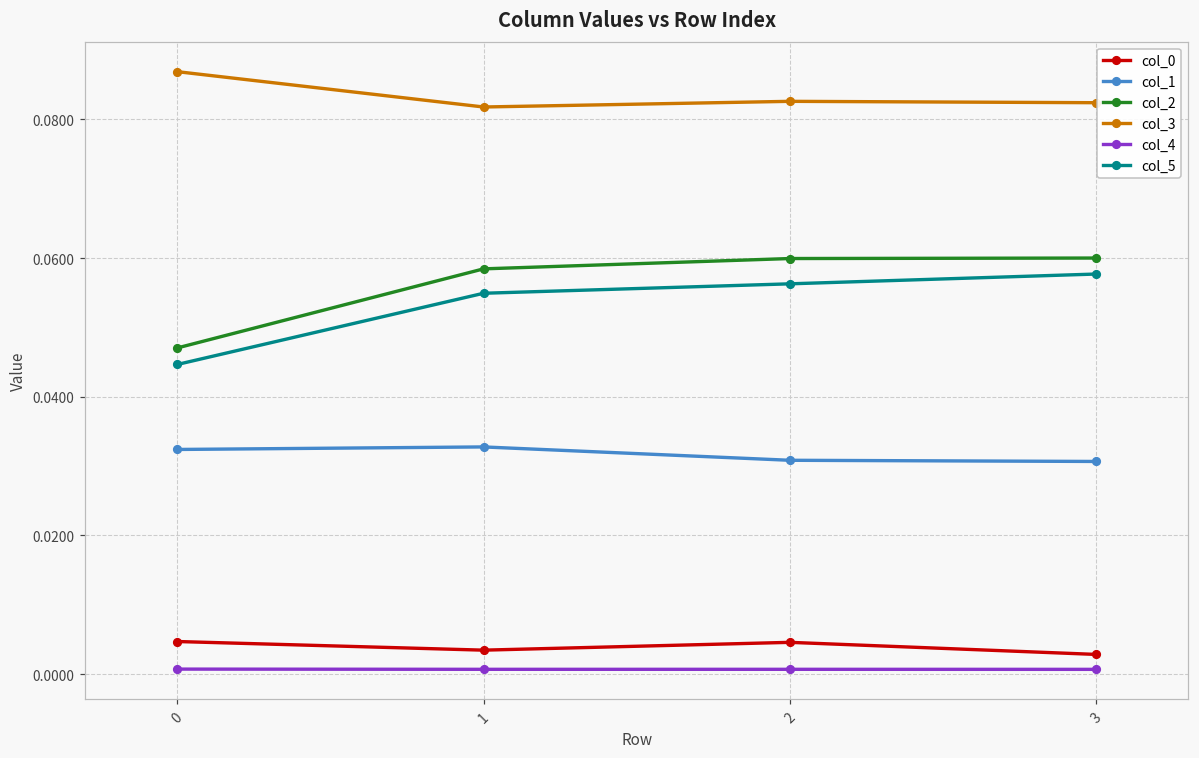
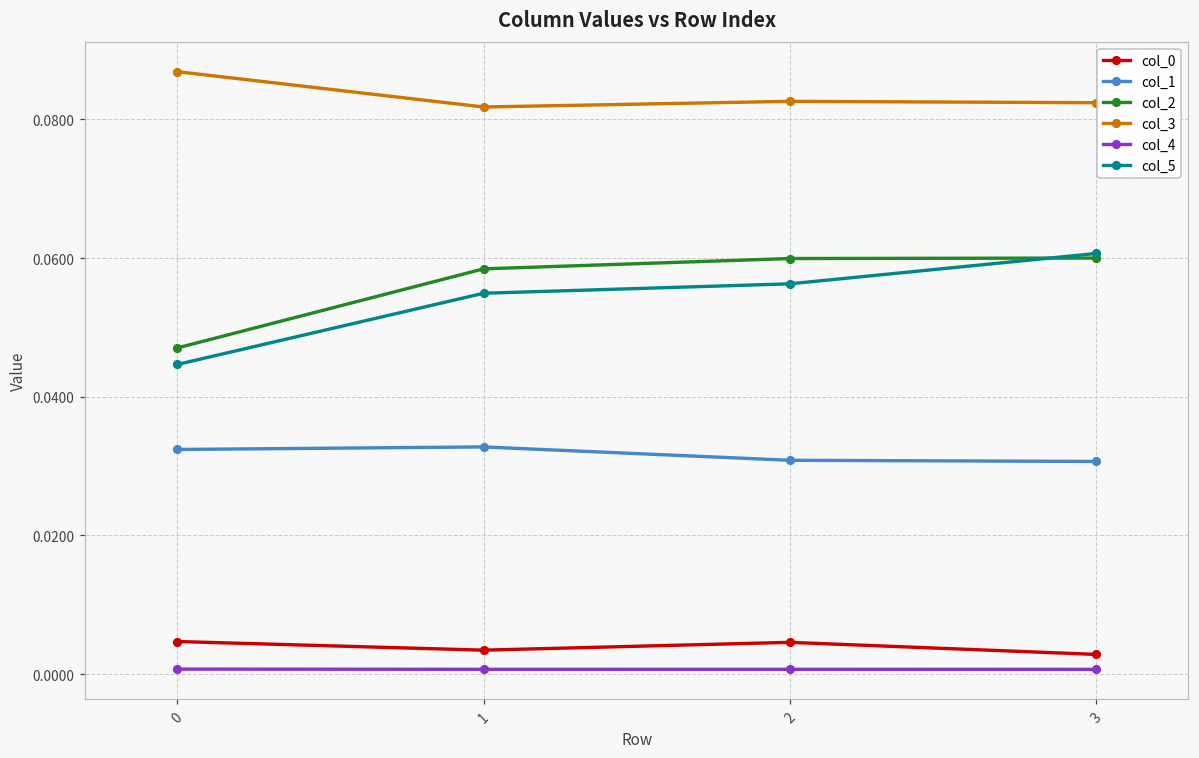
  {
    "col_0": {
      "0": 0.005,
      "1": 0.003,
      "2": 0.005,
      "3": 0.003
    },
    "col_1": {
      "0": 0.032,
      "1": 0.033,
      "2": 0.031,
      "3": 0.031
    },
    "col_2": {
      "0": 0.047,
      "1": 0.058,
      "2": 0.060,
      "3": 0.060
    },
    "col_3": {
      "0": 0.087,
      "1": 0.082,
      "2": 0.083,
      "3": 0.082
    },
    "col_4": {
      "0": 0.001,
      "1": 0.001,
      "2": 0.001,
      "3": 0.001
    },
    "col_5": {
      "0": 0.045,
      "1": 0.055,
      "2": 0.056,
-     "3": 0.058
+     "3": 0.061
    }
  }
